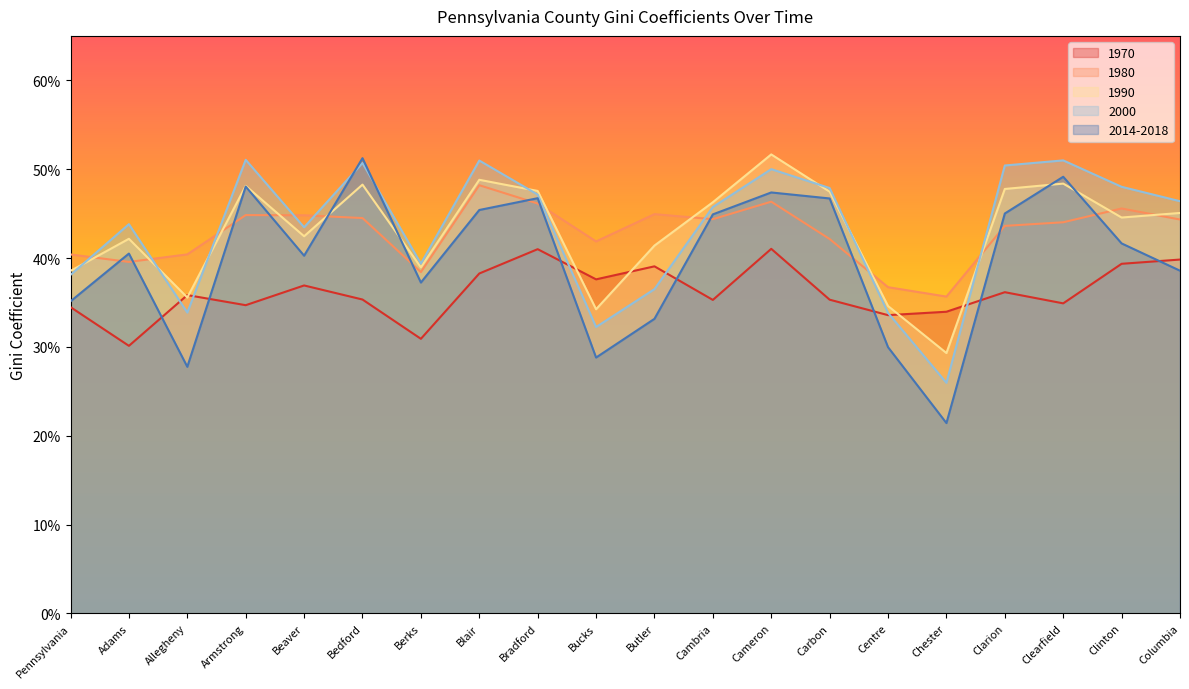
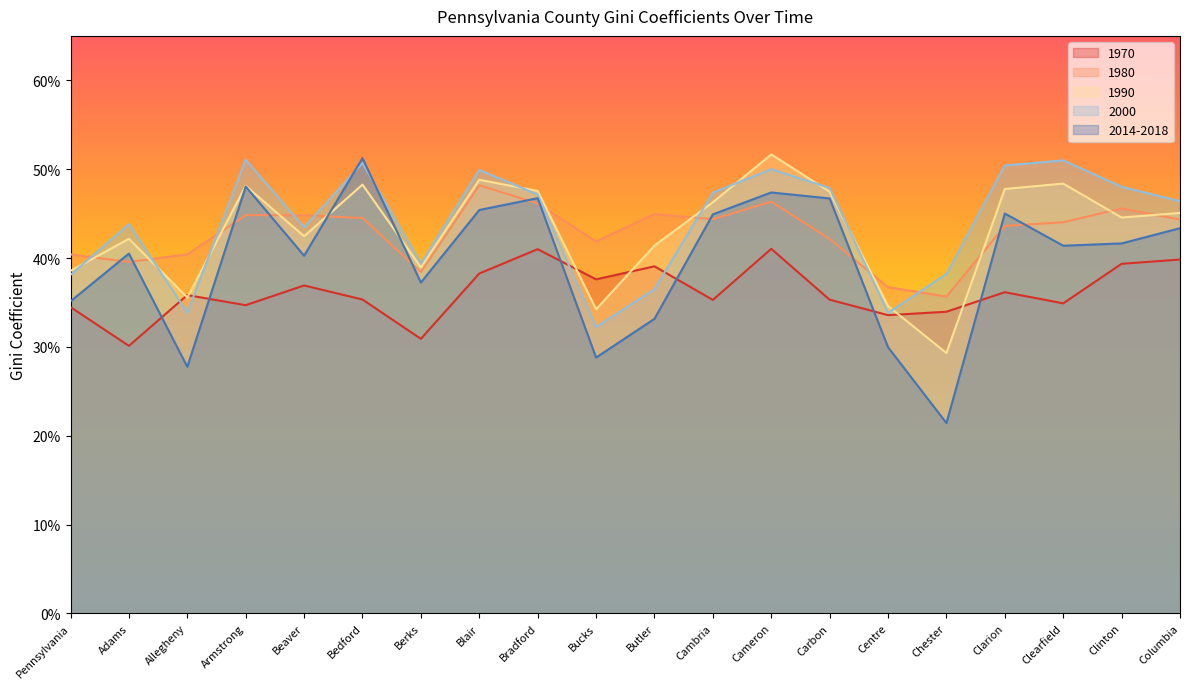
  {
    "2000": {
      "Pennsylvania": "38%",
      "Adams": "44%",
      "Allegheny": "34%",
      "Armstrong": "51%",
      "Beaver": "43%",
      "Bedford": "51%",
      "Berks": "39%",
-     "Blair": "51%",
+     "Blair": "50%",
      "Bradford": "47%",
      "Bucks": "32%",
      "Butler": "36%",
-     "Cambria": "46%",
+     "Cambria": "47%",
      "Cameron": "50%",
      "Carbon": "48%",
-     "Chester": "26%",
+     "Chester": "38%",
      "Clarion": "50%",
      "Clearfield": "51%",
      "Clinton": "48%",
      "Columbia": "46%"
    },
    "2014-2018": {
      "Pennsylvania": "35%",
      "Adams": "41%",
      "Allegheny": "28%",
      "Beaver": "40%",
      "Bedford": "51%",
      "Berks": "37%",
      "Blair": "45%",
      "Bradford": "47%",
      "Bucks": "29%",
      "Butler": "33%",
      "Cambria": "45%",
      "Cameron": "47%",
      "Carbon": "47%",
      "Centre": "30%",
      "Chester": "21%",
      "Clarion": "45%",
-     "Clearfield": "49%",
+     "Clearfield": "41%",
      "Clinton": "42%",
-     "Columbia": "39%"
+     "Columbia": "43%"
    }
  }
